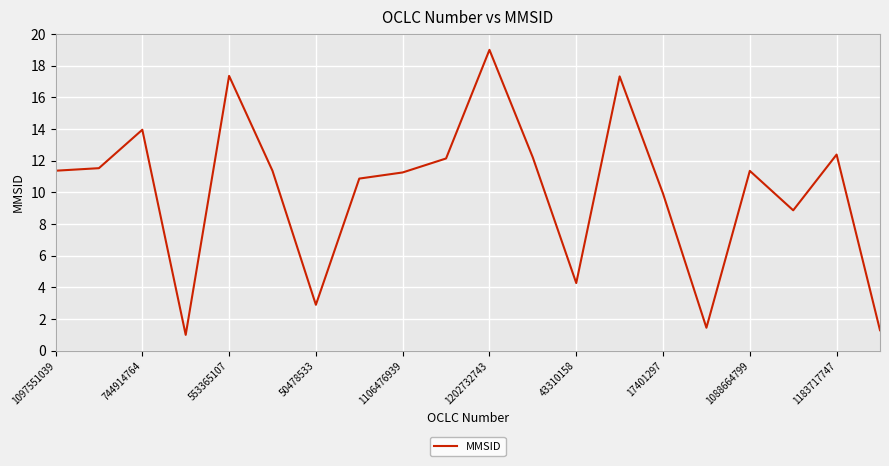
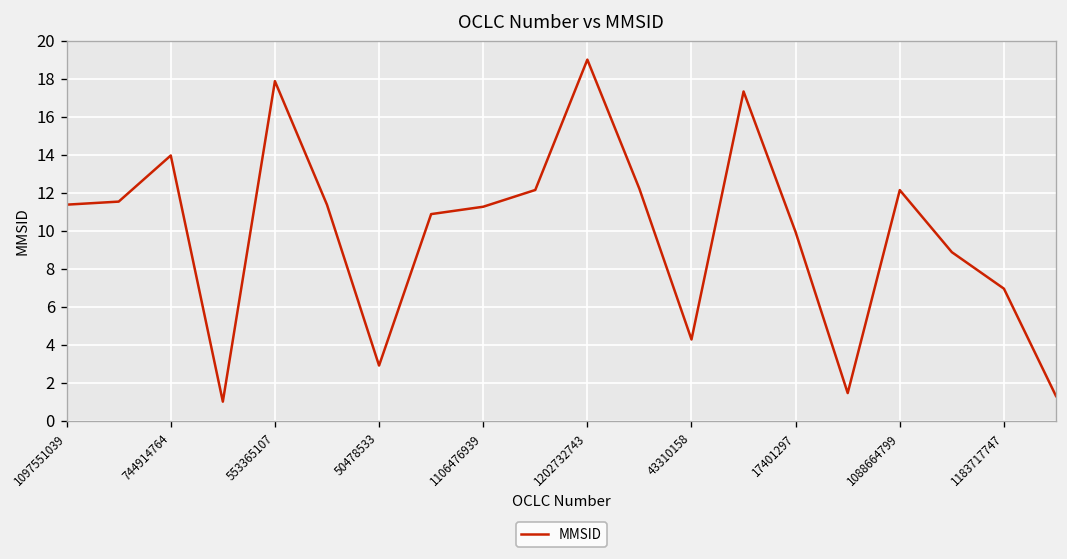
  {
    "1097551039": 11.4,
    "744914764": 14.0,
-   "553365107": 17.4,
+   "553365107": 17.9,
    "50478533": 2.9,
    "1106476939": 11.3,
    "1202732743": 19.0,
    "43310158": 4.3,
    "17401297": 9.9,
-   "1088664799": 11.4,
-   "1183717747": 12.4
+   "1088664799": 12.1,
+   "1183717747": 6.9
  }
